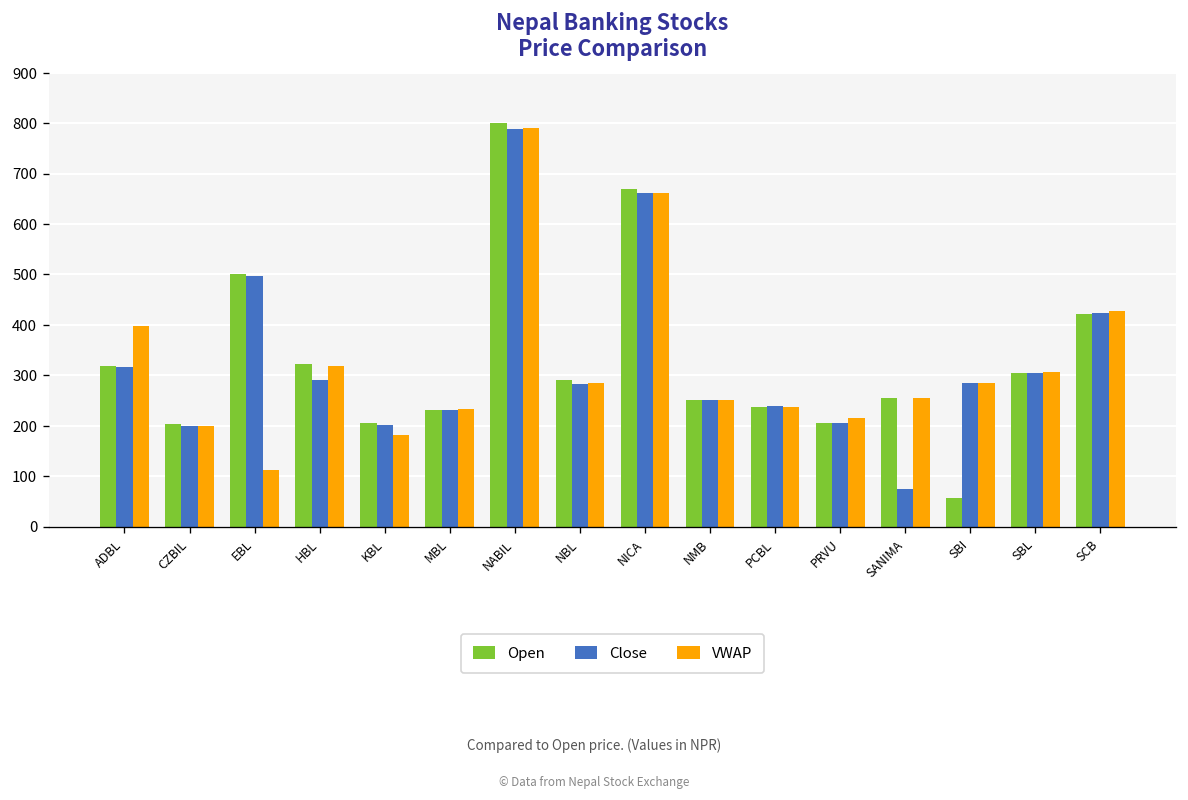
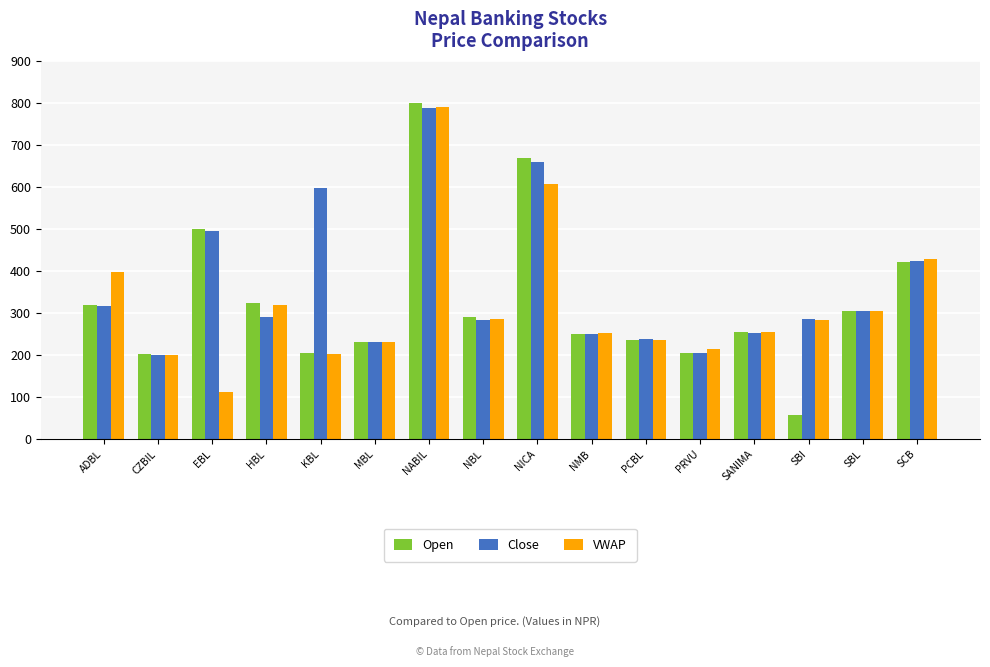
  {
    "Open": {
      "ADBL": 320,
      "CZBIL": 200,
      "EBL": 500,
      "HBL": 320,
      "KBL": 210,
      "MBL": 230,
      "NABIL": 800,
      "NBL": 290,
      "NICA": 670,
      "NMB": 250,
      "PCBL": 240,
      "PRVU": 210,
      "SANIMA": 250,
      "SBI": 60,
      "SBL": 310,
      "SCB": 420
    },
    "Close": {
      "ADBL": 320,
      "CZBIL": 200,
      "EBL": 500,
      "HBL": 290,
-     "KBL": 200,
+     "KBL": 600,
      "MBL": 230,
      "NABIL": 790,
      "NBL": 280,
      "NICA": 660,
      "NMB": 250,
      "PCBL": 240,
      "PRVU": 210,
-     "SANIMA": 70,
+     "SANIMA": 250,
      "SBI": 280,
      "SBL": 300,
      "SCB": 420
    },
    "VWAP": {
      "ADBL": 400,
      "CZBIL": 200,
      "EBL": 110,
      "HBL": 320,
-     "KBL": 180,
+     "KBL": 200,
      "MBL": 230,
      "NABIL": 790,
      "NBL": 280,
-     "NICA": 660,
+     "NICA": 610,
      "NMB": 250,
      "PCBL": 240,
      "PRVU": 210,
      "SANIMA": 250,
      "SBI": 280,
      "SBL": 310,
      "SCB": 430
    }
  }
